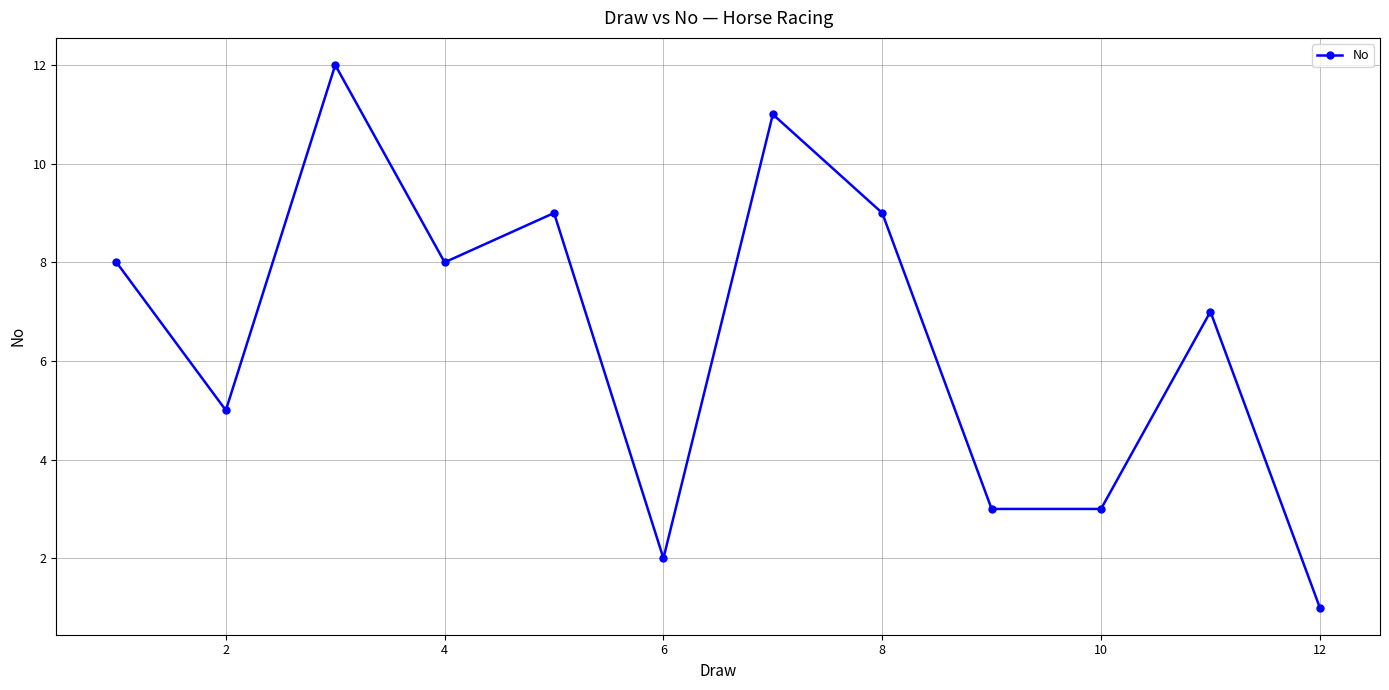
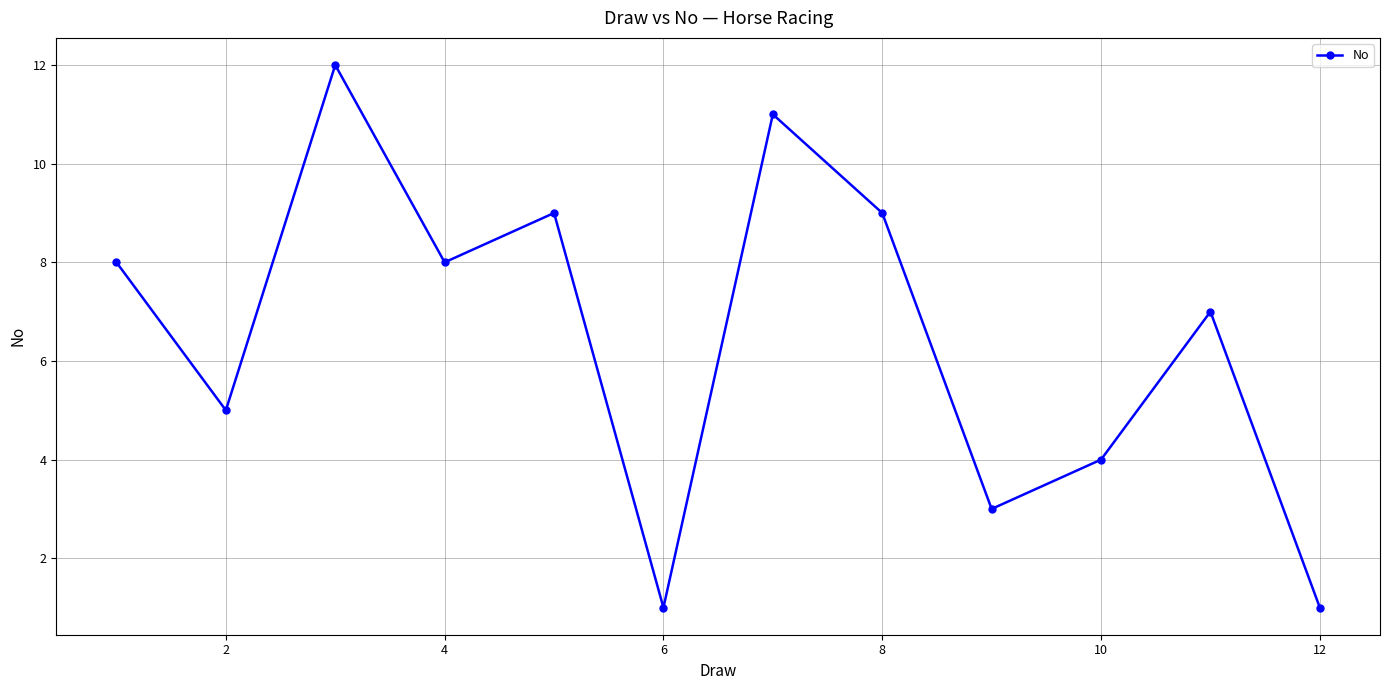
  {
    "2": 5,
    "4": 8,
-   "6": 2,
+   "6": 1,
    "8": 9,
-   "10": 3,
+   "10": 4,
    "12": 1
  }
